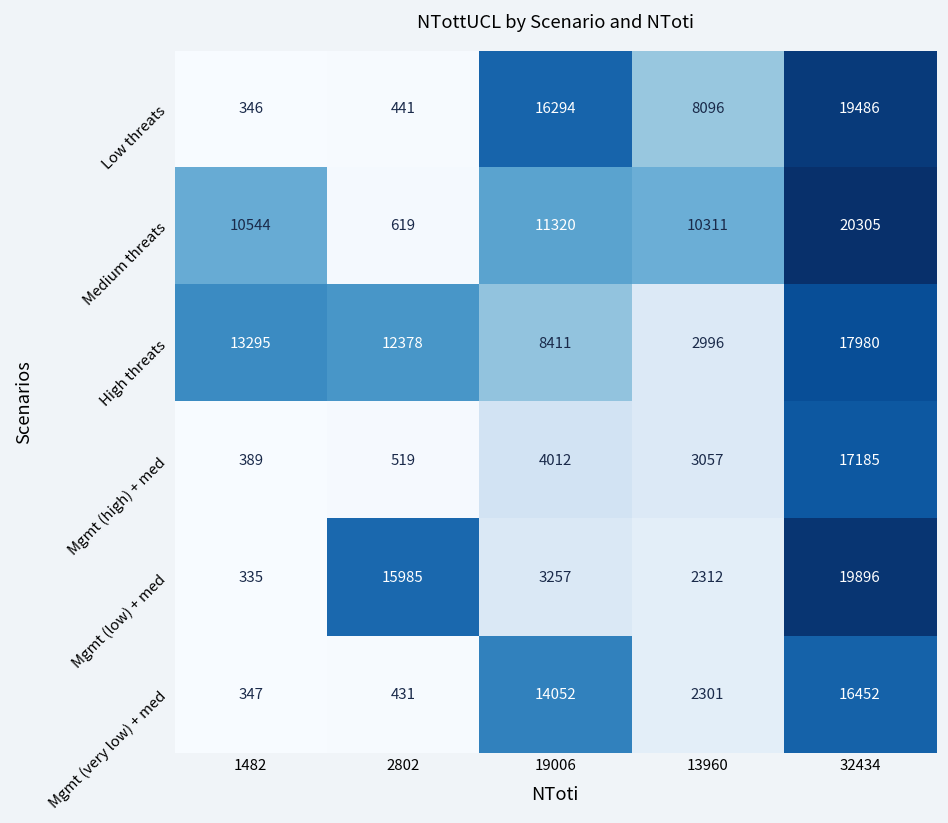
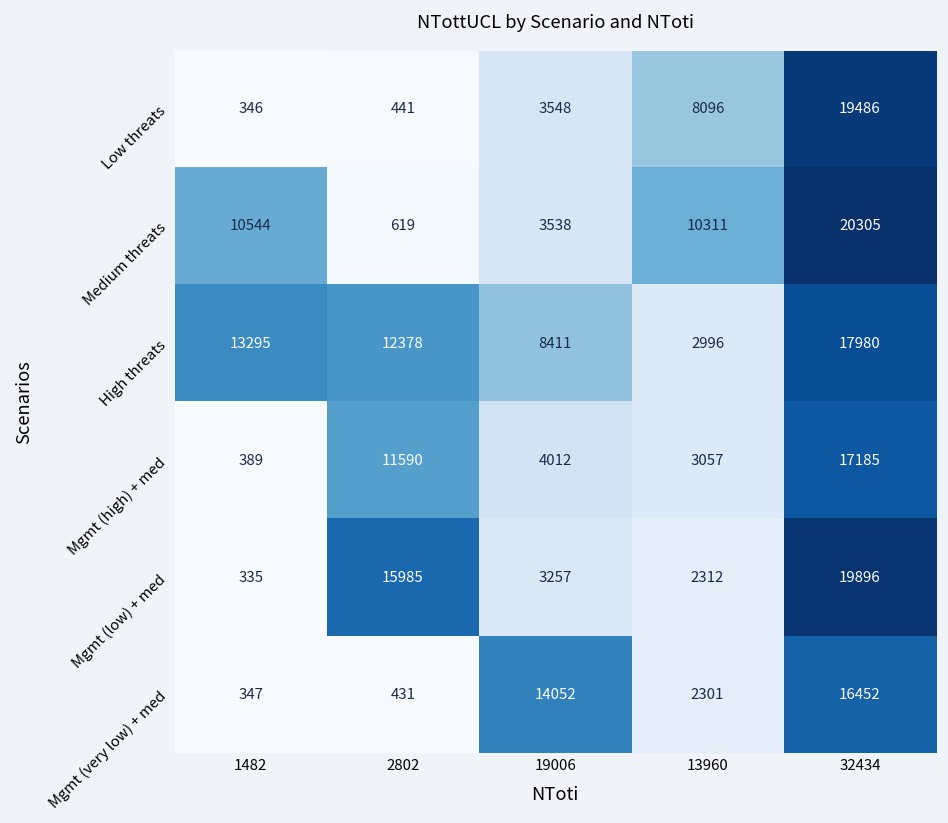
  {
    "Low threats": {
      "1482": 346,
      "2802": 441,
-     "19006": 16294,
+     "19006": 3548,
      "13960": 8096,
      "32434": 19486
    },
    "Medium threats": {
      "1482": 10544,
      "2802": 619,
-     "19006": 11320,
+     "19006": 3538,
      "13960": 10311,
      "32434": 20305
    },
    "High threats": {
      "1482": 13295,
      "2802": 12378,
      "19006": 8411,
      "13960": 2996,
      "32434": 17980
    },
    "Mgmt (high) + med": {
      "1482": 389,
-     "2802": 519,
+     "2802": 11590,
      "19006": 4012,
      "13960": 3057,
      "32434": 17185
    },
    "Mgmt (low) + med": {
      "1482": 335,
      "2802": 15985,
      "19006": 3257,
      "13960": 2312,
      "32434": 19896
    },
    "Mgmt (very low) + med": {
      "1482": 347,
      "2802": 431,
      "19006": 14052,
      "13960": 2301,
      "32434": 16452
    }
  }
